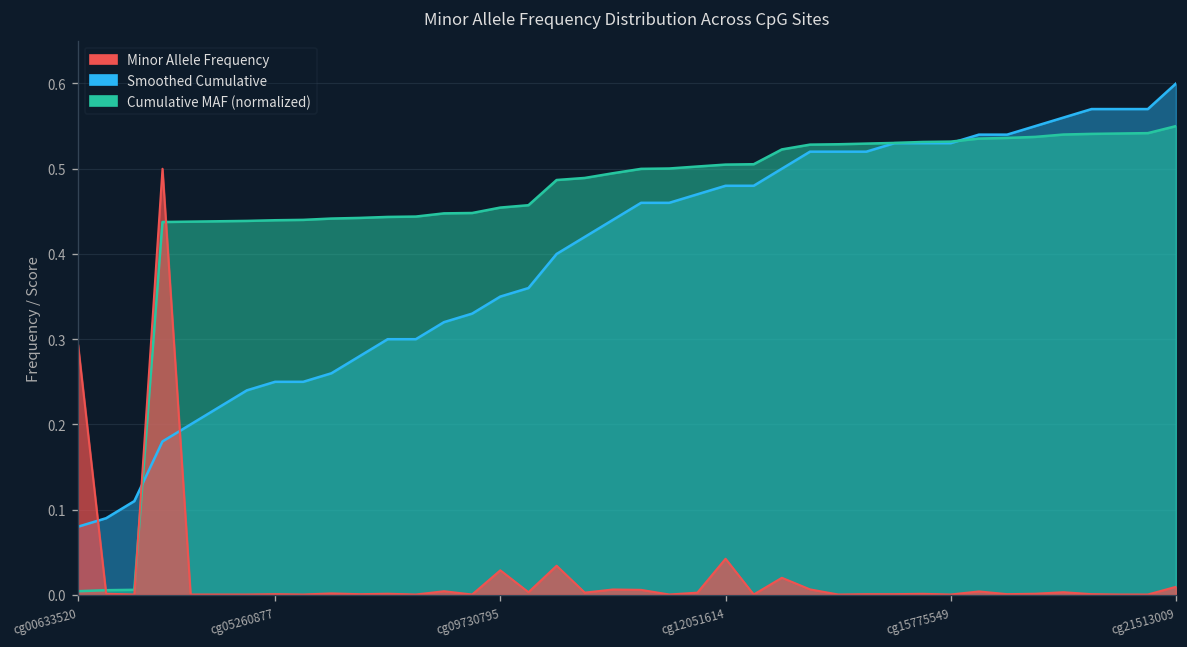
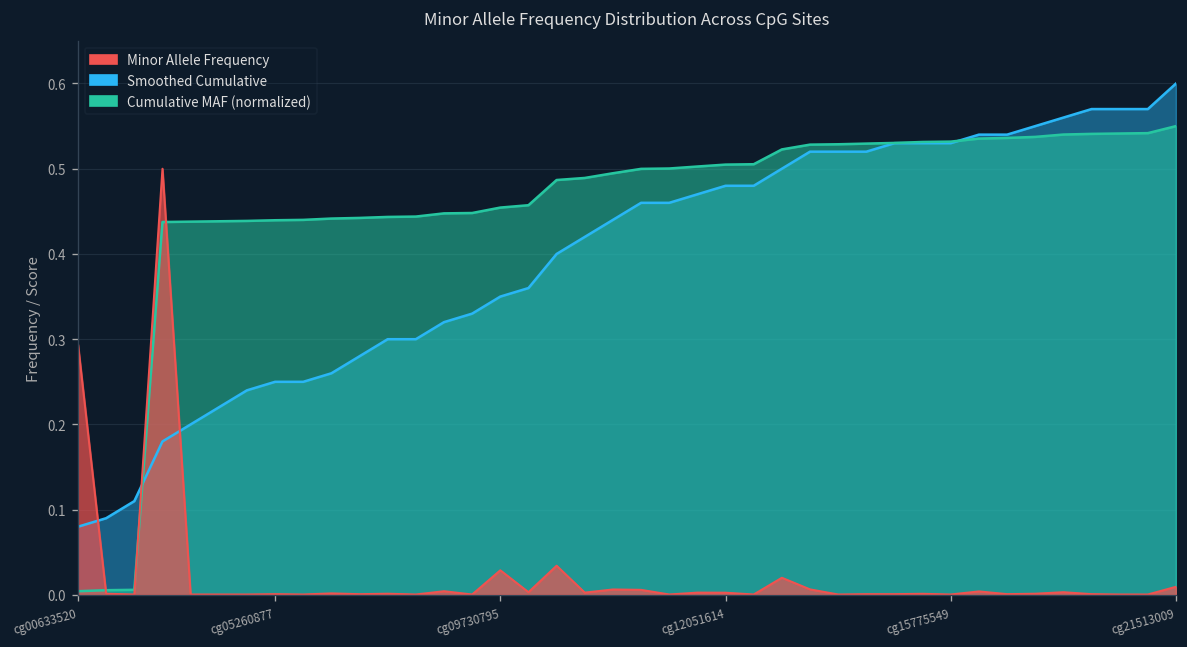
  {
    "Minor Allele Frequency": {
      "cg00633520": 0.29,
      "cg05260877": 0.00,
      "cg09730795": 0.03,
-     "cg12051614": 0.04,
+     "cg12051614": 0.00,
      "cg15775549": 0.00,
      "cg21513009": 0.01
    }
  }
